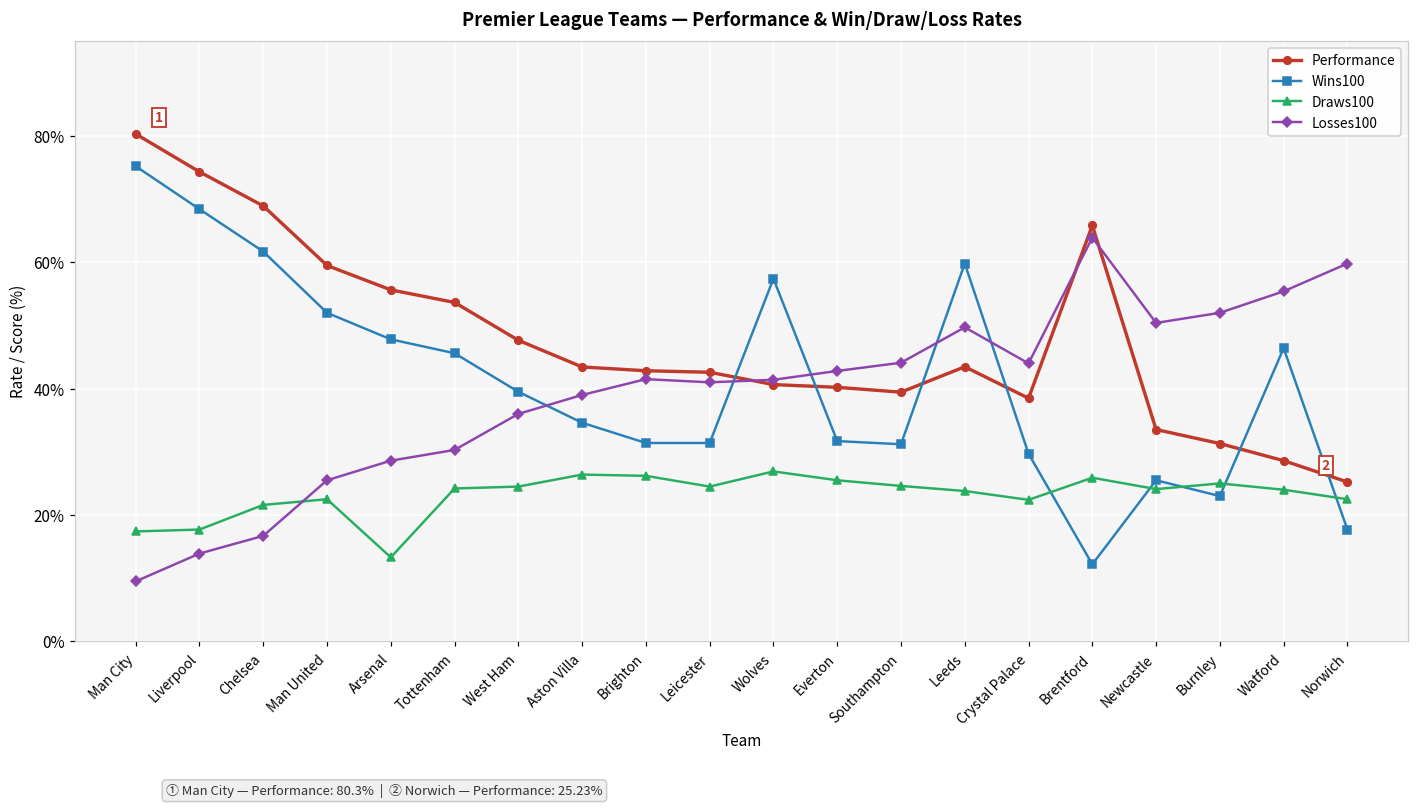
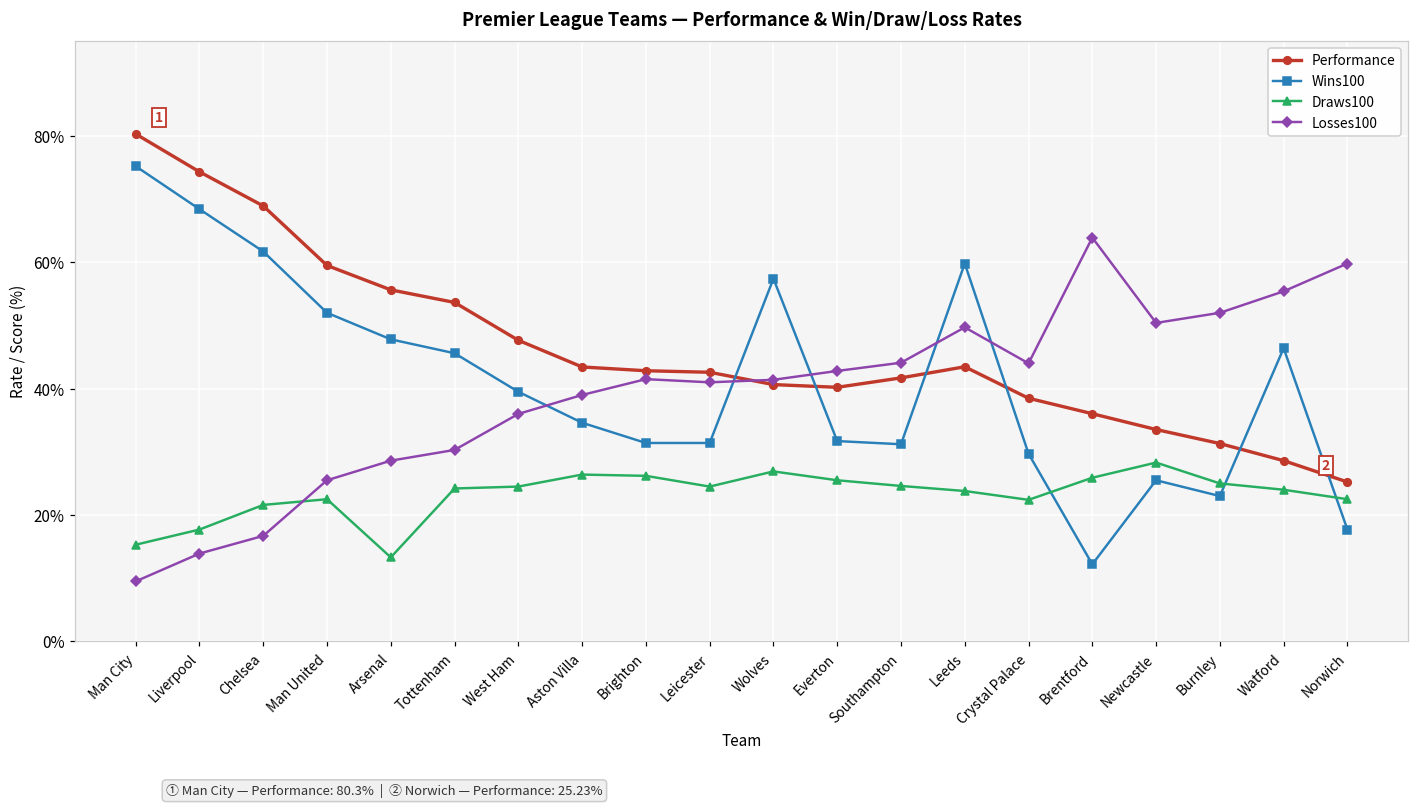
  {
    "Performance": {
      "Liverpool": "74%",
      "Chelsea": "69%",
      "Man United": "59%",
      "Arsenal": "56%",
      "Tottenham": "54%",
      "West Ham": "48%",
      "Aston Villa": "43%",
      "Brighton": "43%",
      "Leicester": "43%",
      "Wolves": "41%",
      "Everton": "40%",
-     "Southampton": "39%",
+     "Southampton": "42%",
      "Leeds": "43%",
      "Crystal Palace": "38%",
-     "Brentford": "66%",
+     "Brentford": "36%",
      "Newcastle": "34%",
      "Burnley": "31%",
      "Watford": "29%"
    },
    "Wins100": {
      "Man City": "75%",
      "Liverpool": "68%",
      "Chelsea": "62%",
      "Man United": "52%",
      "Arsenal": "48%",
      "Tottenham": "46%",
      "West Ham": "40%",
      "Aston Villa": "35%",
      "Brighton": "31%",
      "Leicester": "31%",
      "Wolves": "57%",
      "Everton": "32%",
      "Southampton": "31%",
      "Leeds": "60%",
      "Crystal Palace": "30%",
      "Brentford": "12%",
      "Newcastle": "26%",
      "Burnley": "23%",
      "Watford": "46%",
      "Norwich": "18%"
    },
    "Draws100": {
-     "Man City": "17%",
+     "Man City": "15%",
      "Liverpool": "18%",
      "Chelsea": "22%",
      "Man United": "23%",
      "Arsenal": "13%",
      "Tottenham": "24%",
      "West Ham": "25%",
      "Aston Villa": "26%",
      "Brighton": "26%",
      "Leicester": "25%",
      "Wolves": "27%",
      "Everton": "26%",
      "Southampton": "25%",
      "Leeds": "24%",
      "Crystal Palace": "22%",
      "Brentford": "26%",
-     "Newcastle": "24%",
+     "Newcastle": "28%",
      "Burnley": "25%",
      "Watford": "24%",
      "Norwich": "23%"
    },
    "Losses100": {
      "Man City": "10%",
      "Liverpool": "14%",
      "Chelsea": "17%",
      "Man United": "26%",
      "Arsenal": "29%",
      "Tottenham": "30%",
      "West Ham": "36%",
      "Aston Villa": "39%",
      "Brighton": "42%",
      "Leicester": "41%",
      "Wolves": "41%",
      "Everton": "43%",
      "Southampton": "44%",
      "Leeds": "50%",
      "Crystal Palace": "44%",
      "Brentford": "64%",
      "Newcastle": "50%",
      "Burnley": "52%",
      "Watford": "55%",
      "Norwich": "60%"
    }
  }
